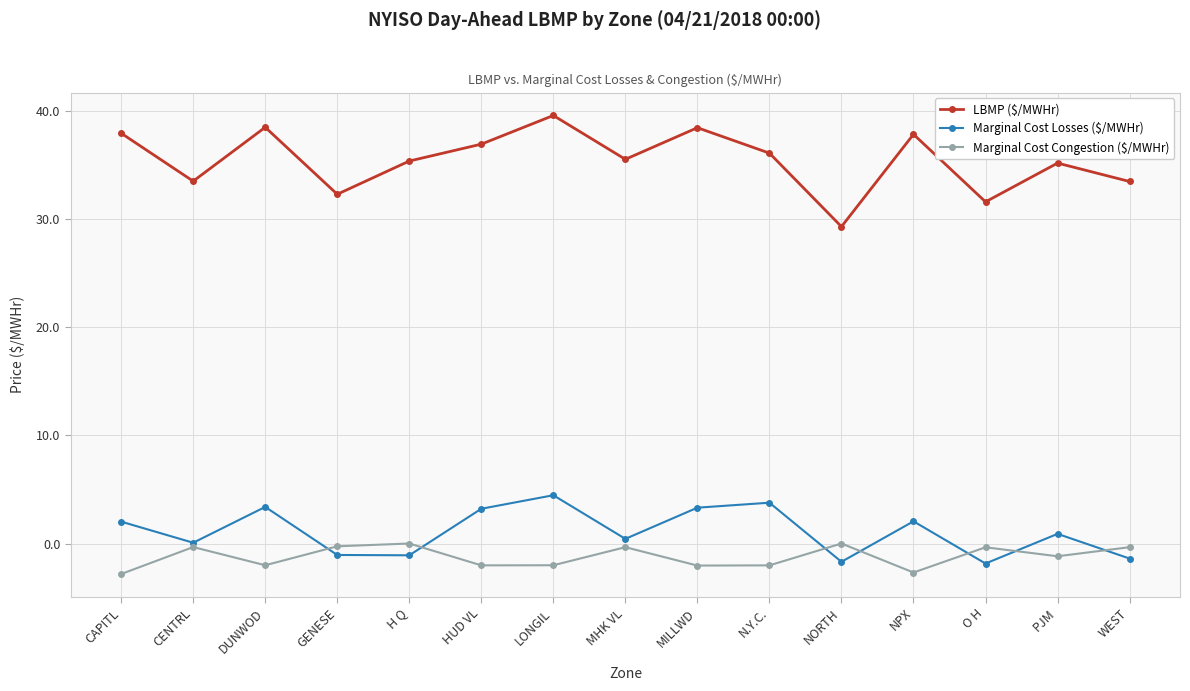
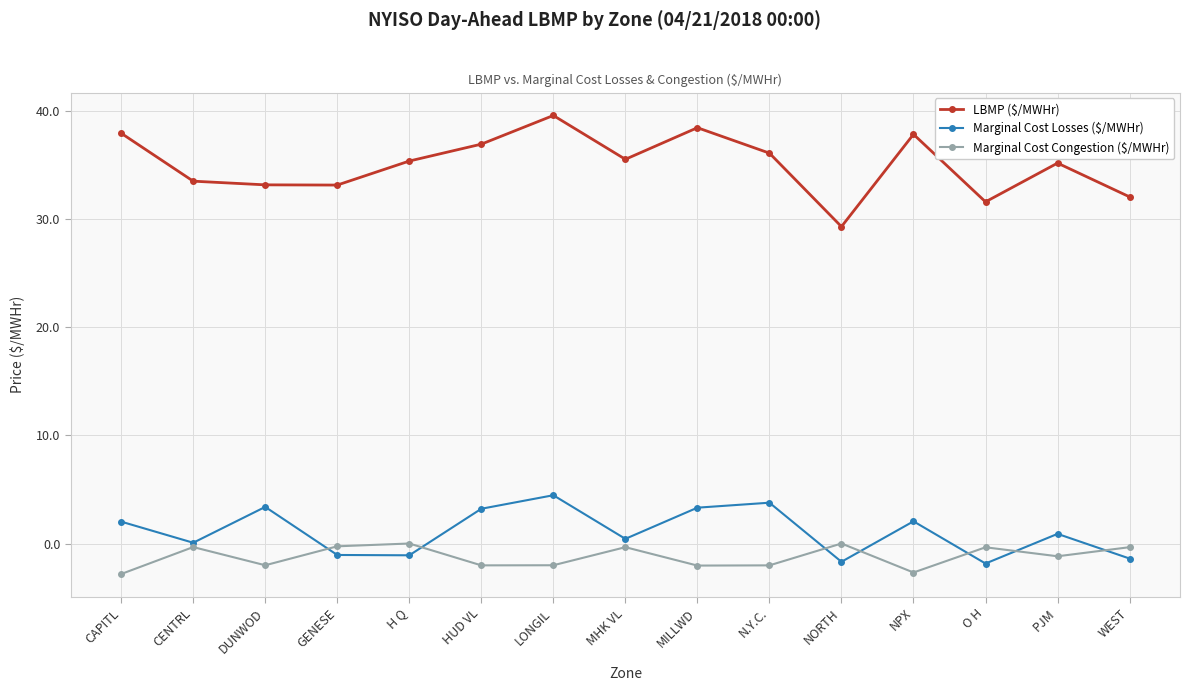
  {
    "LBMP ($/MWHr)": {
      "CAPITL": 37.9,
      "CENTRL": 33.5,
-     "DUNWOD": 38.5,
-     "GENESE": 32.3,
+     "DUNWOD": 33.1,
+     "GENESE": 33.1,
      "H Q": 35.3,
      "HUD VL": 36.9,
      "LONGIL": 39.6,
      "MHK VL": 35.5,
      "MILLWD": 38.4,
      "N.Y.C.": 36.1,
      "NORTH": 29.3,
      "NPX": 37.8,
      "O H": 31.6,
      "PJM": 35.2,
-     "WEST": 33.5
+     "WEST": 32.0
    },
    "Marginal Cost Losses ($/MWHr)": {
      "CAPITL": 2.0,
      "CENTRL": 0.1,
      "DUNWOD": 3.4,
      "GENESE": -1.1,
      "H Q": -1.1,
      "HUD VL": 3.2,
      "LONGIL": 4.5,
      "MHK VL": 0.4,
      "MILLWD": 3.3,
      "N.Y.C.": 3.8,
      "NORTH": -1.7,
      "NPX": 2.1,
      "O H": -1.9,
      "PJM": 0.9,
      "WEST": -1.4
    },
    "Marginal Cost Congestion ($/MWHr)": {
      "CAPITL": -2.8,
      "CENTRL": -0.3,
      "DUNWOD": -2.0,
      "GENESE": -0.3,
      "H Q": 0.0,
      "HUD VL": -2.0,
      "LONGIL": -2.0,
      "MHK VL": -0.3,
      "MILLWD": -2.0,
      "N.Y.C.": -2.0,
      "NORTH": 0.0,
      "NPX": -2.7,
      "O H": -0.4,
      "PJM": -1.2,
      "WEST": -0.3
    }
  }
